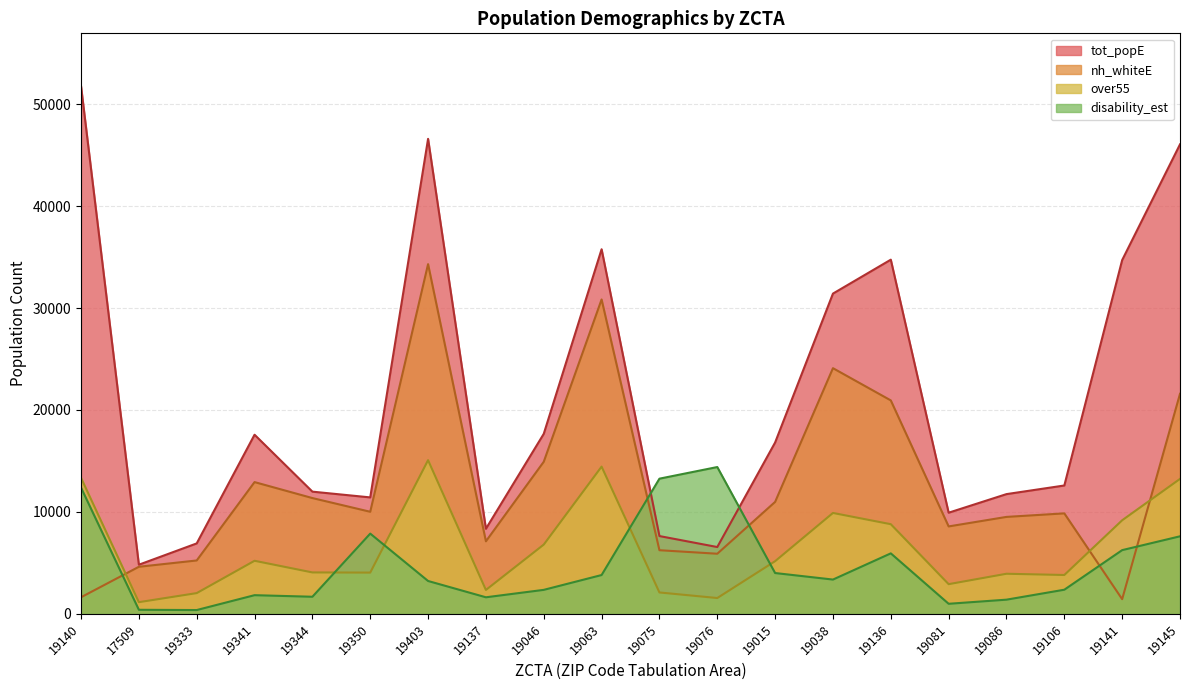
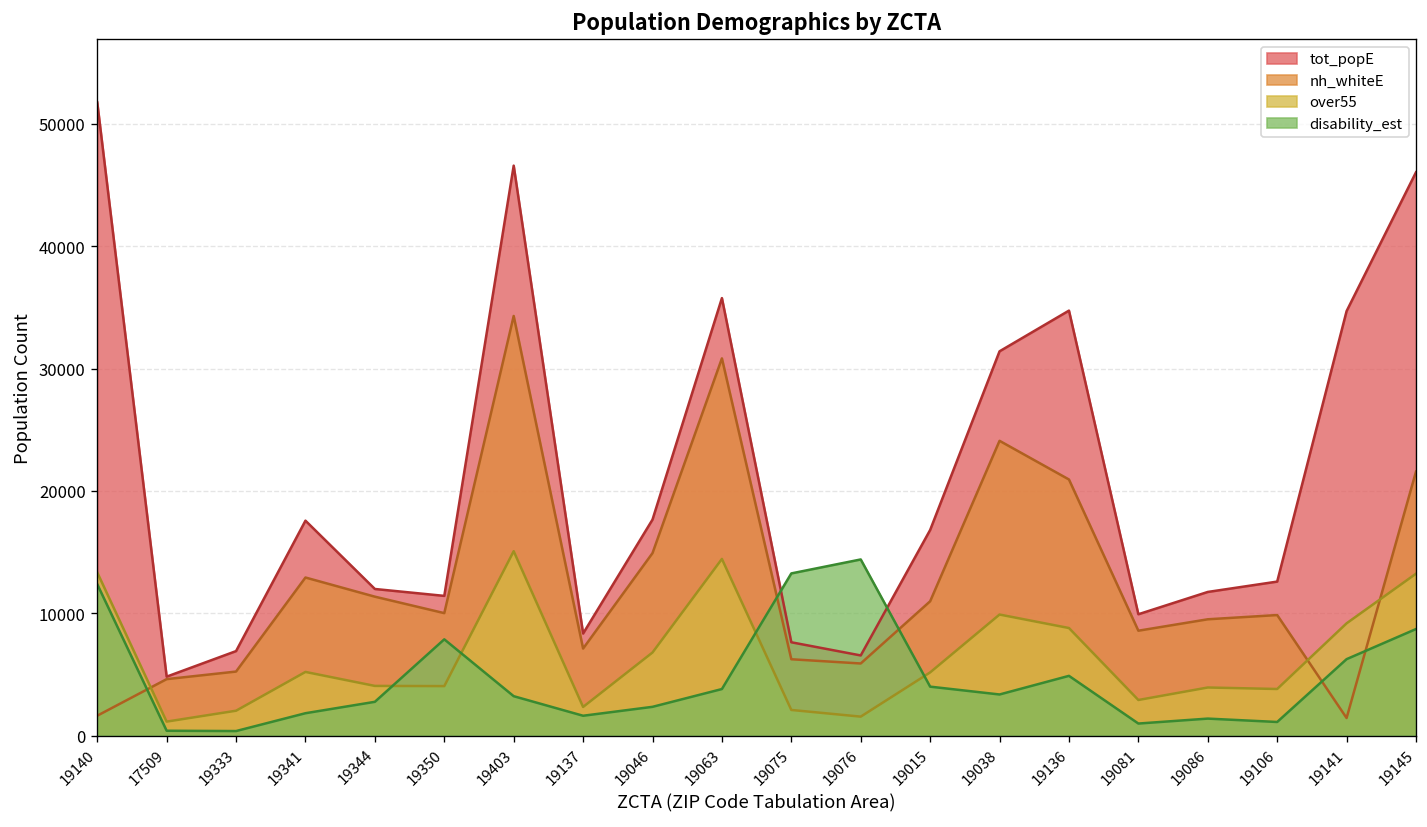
  {
    "disability_est": {
      "19140": 12400,
      "17509": 400,
      "19333": 400,
      "19341": 1800,
-     "19344": 1700,
+     "19344": 2800,
      "19350": 7900,
      "19403": 3200,
      "19137": 1600,
      "19046": 2400,
      "19063": 3800,
      "19075": 13300,
      "19076": 14400,
      "19015": 4000,
      "19038": 3400,
-     "19136": 5900,
+     "19136": 4900,
      "19081": 1000,
      "19086": 1400,
-     "19106": 2400,
+     "19106": 1100,
      "19141": 6300,
-     "19145": 7600
+     "19145": 8700
    }
  }
